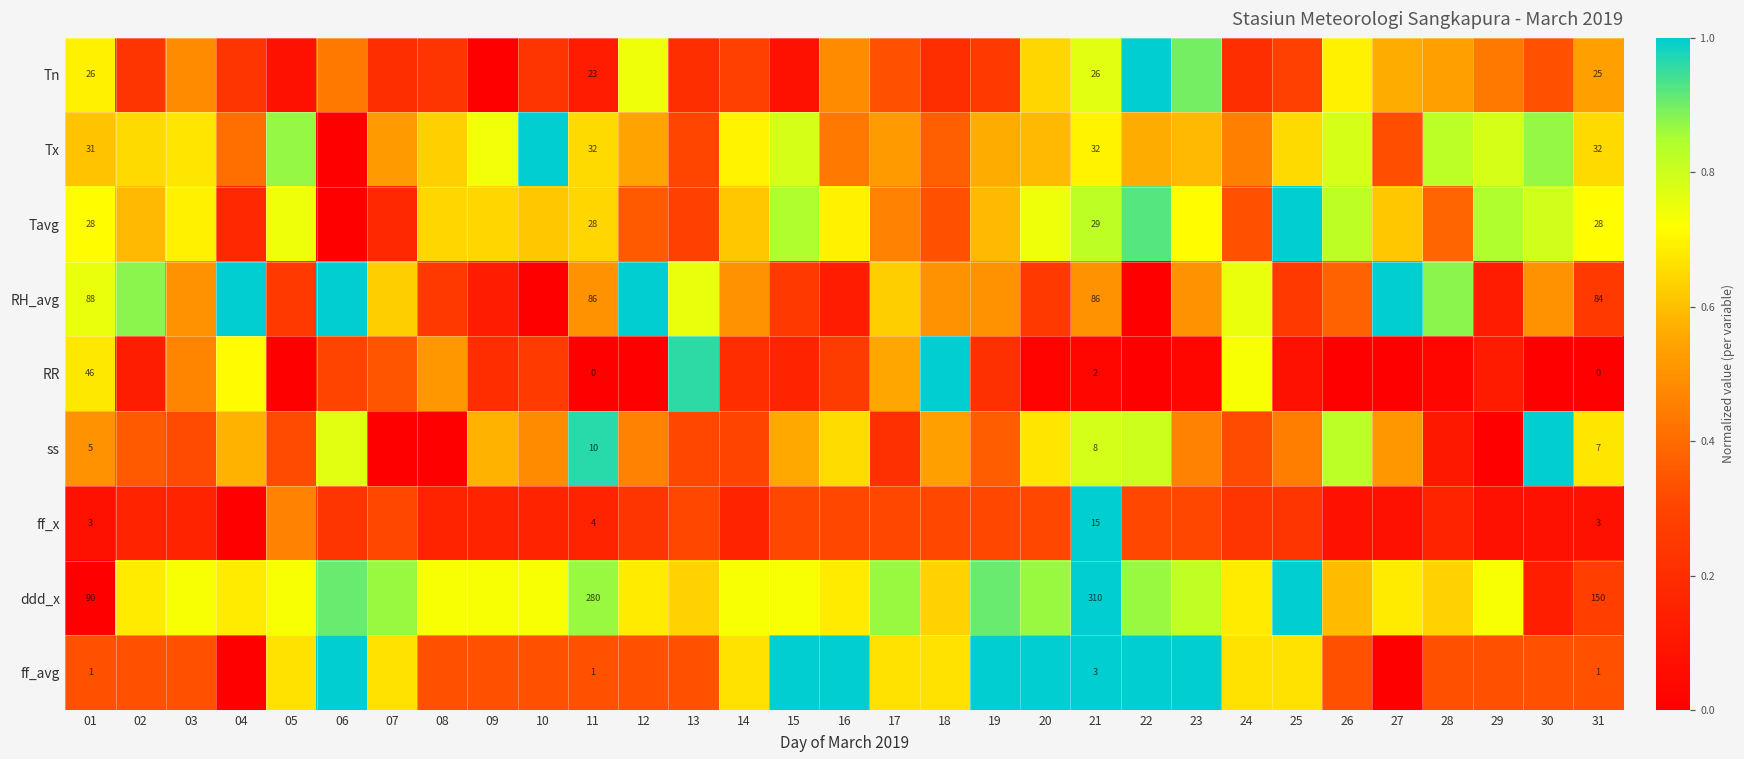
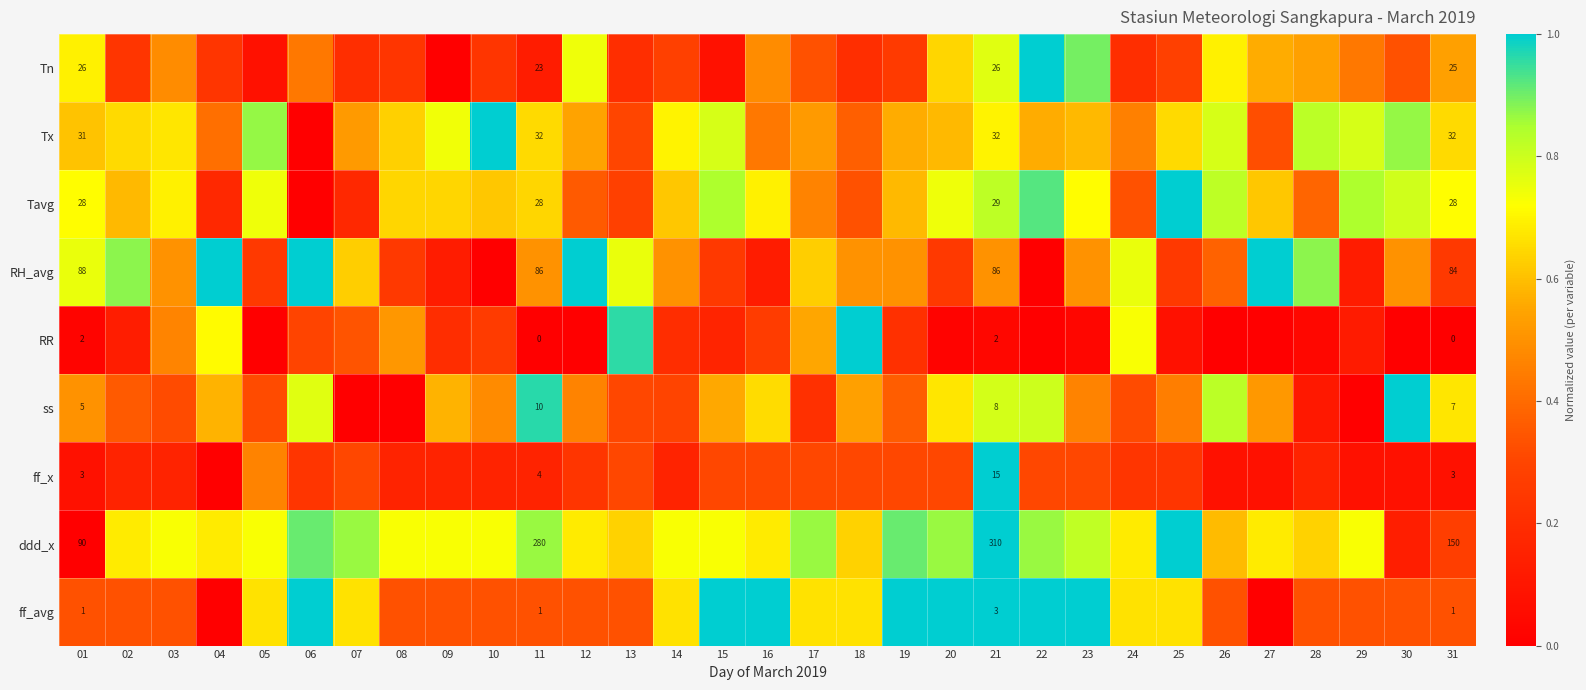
  {
    "Tn": {
      "01": 26,
      "11": 23,
      "21": 26,
      "31": 25
    },
    "Tx": {
      "01": 31,
      "11": 32,
      "21": 32,
      "31": 32
    },
    "Tavg": {
      "01": 28,
      "11": 28,
      "21": 29,
      "31": 28
    },
    "RH_avg": {
      "01": 88,
      "11": 86,
      "21": 86,
      "31": 84
    },
    "RR": {
-     "01": 46,
+     "01": 2,
      "11": 0,
      "21": 2,
      "31": 0
    },
    "ss": {
      "01": 5,
      "11": 10,
      "21": 8,
      "31": 7
    },
    "ff_x": {
      "01": 3,
      "11": 4,
      "21": 15,
      "31": 3
    },
    "ddd_x": {
      "01": 90,
      "11": 280,
      "21": 310,
      "31": 150
    },
    "ff_avg": {
      "01": 1,
      "11": 1,
      "21": 3,
      "31": 1
    }
  }
